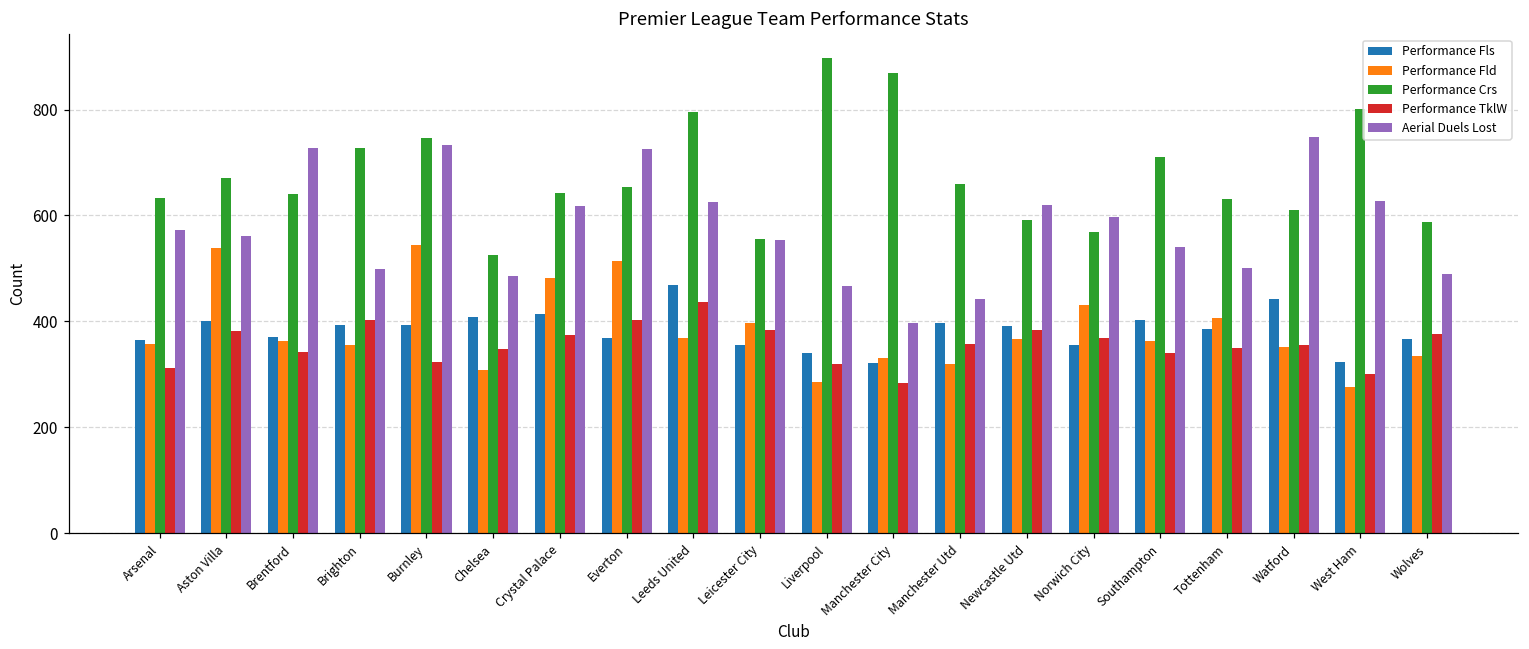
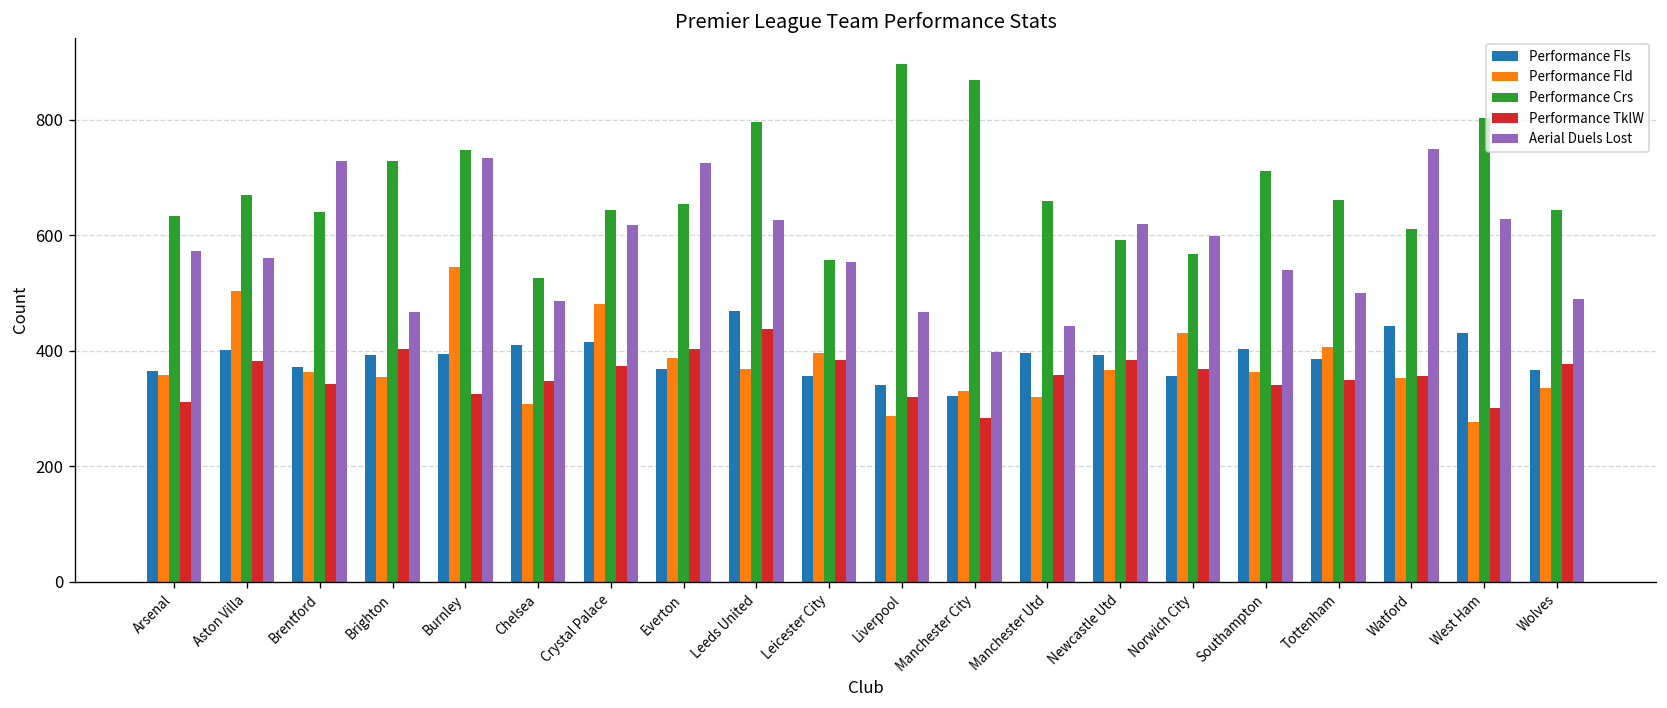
  {
    "Performance Fls": {
      "Arsenal": 370,
      "Aston Villa": 400,
      "Brentford": 370,
      "Brighton": 390,
      "Burnley": 390,
      "Chelsea": 410,
      "Crystal Palace": 410,
      "Everton": 370,
      "Leeds United": 470,
      "Leicester City": 360,
      "Liverpool": 340,
      "Manchester City": 320,
      "Manchester Utd": 400,
      "Newcastle Utd": 390,
      "Norwich City": 360,
      "Southampton": 400,
      "Tottenham": 390,
      "Watford": 440,
-     "West Ham": 320,
+     "West Ham": 430,
      "Wolves": 370
    },
    "Performance Fld": {
      "Arsenal": 360,
-     "Aston Villa": 540,
+     "Aston Villa": 500,
      "Brentford": 360,
      "Brighton": 360,
      "Burnley": 550,
      "Chelsea": 310,
      "Crystal Palace": 480,
-     "Everton": 510,
+     "Everton": 390,
      "Leeds United": 370,
      "Leicester City": 400,
      "Liverpool": 290,
      "Manchester City": 330,
      "Manchester Utd": 320,
      "Newcastle Utd": 370,
      "Norwich City": 430,
      "Southampton": 360,
      "Tottenham": 410,
      "Watford": 350,
      "West Ham": 280,
      "Wolves": 340
    },
    "Performance Crs": {
      "Arsenal": 630,
      "Aston Villa": 670,
      "Brentford": 640,
      "Brighton": 730,
      "Burnley": 750,
      "Chelsea": 530,
      "Crystal Palace": 640,
      "Everton": 650,
      "Leeds United": 800,
      "Leicester City": 560,
      "Liverpool": 900,
      "Manchester City": 870,
      "Manchester Utd": 660,
      "Newcastle Utd": 590,
      "Norwich City": 570,
      "Southampton": 710,
-     "Tottenham": 630,
+     "Tottenham": 660,
      "Watford": 610,
      "West Ham": 800,
-     "Wolves": 590
+     "Wolves": 640
    },
    "Performance TklW": {
      "Arsenal": 310,
      "Aston Villa": 380,
      "Brentford": 340,
      "Brighton": 400,
      "Burnley": 320,
      "Chelsea": 350,
      "Crystal Palace": 370,
      "Everton": 400,
      "Leeds United": 440,
      "Leicester City": 380,
      "Liverpool": 320,
      "Manchester City": 280,
      "Manchester Utd": 360,
      "Newcastle Utd": 380,
      "Norwich City": 370,
      "Southampton": 340,
      "Tottenham": 350,
      "Watford": 360,
      "West Ham": 300,
      "Wolves": 380
    },
    "Aerial Duels Lost": {
      "Arsenal": 570,
      "Aston Villa": 560,
      "Brentford": 730,
-     "Brighton": 500,
+     "Brighton": 470,
      "Burnley": 730,
      "Chelsea": 490,
      "Crystal Palace": 620,
      "Everton": 730,
      "Leeds United": 630,
      "Leicester City": 550,
      "Liverpool": 470,
      "Manchester City": 400,
      "Manchester Utd": 440,
      "Newcastle Utd": 620,
      "Norwich City": 600,
      "Southampton": 540,
      "Tottenham": 500,
      "Watford": 750,
      "West Ham": 630,
      "Wolves": 490
    }
  }
